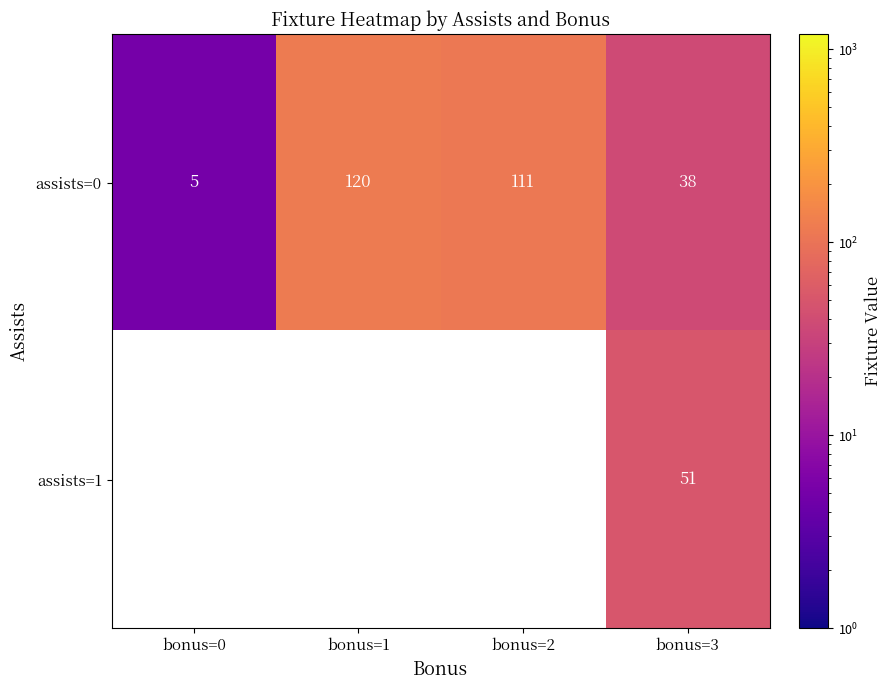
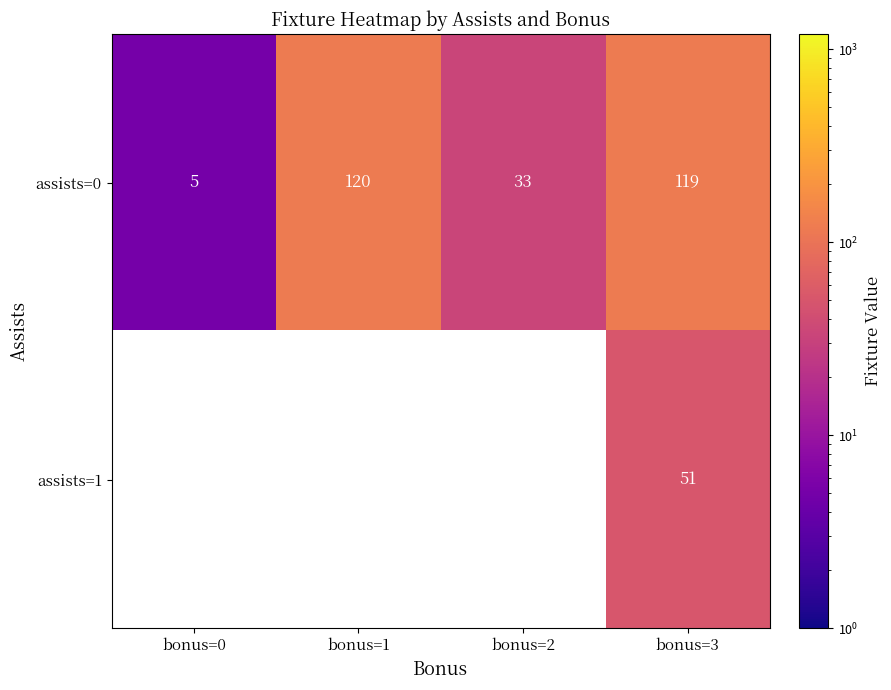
  {
    "assists=0": {
      "bonus=0": 5,
      "bonus=1": 120,
-     "bonus=2": 111,
-     "bonus=3": 38
+     "bonus=2": 33,
+     "bonus=3": 119
    },
    "assists=1": {
      "bonus=3": 51
    }
  }
